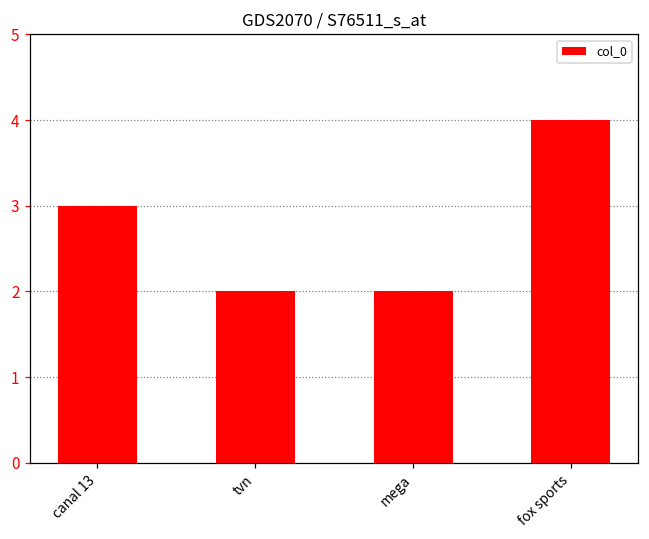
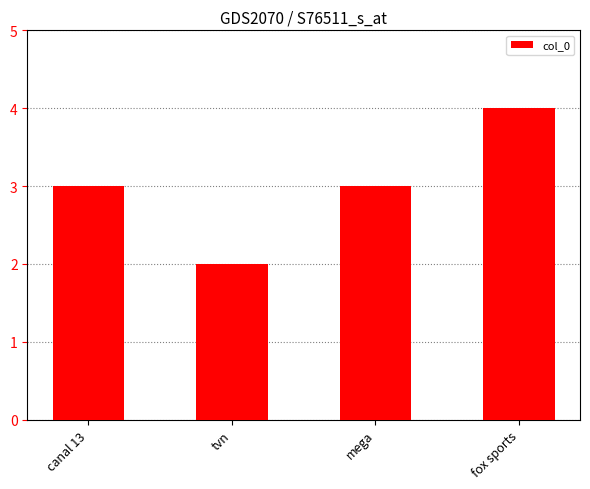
  {
    "canal 13": 3,
    "tvn": 2,
-   "mega": 2,
+   "mega": 3,
    "fox sports": 4
  }
